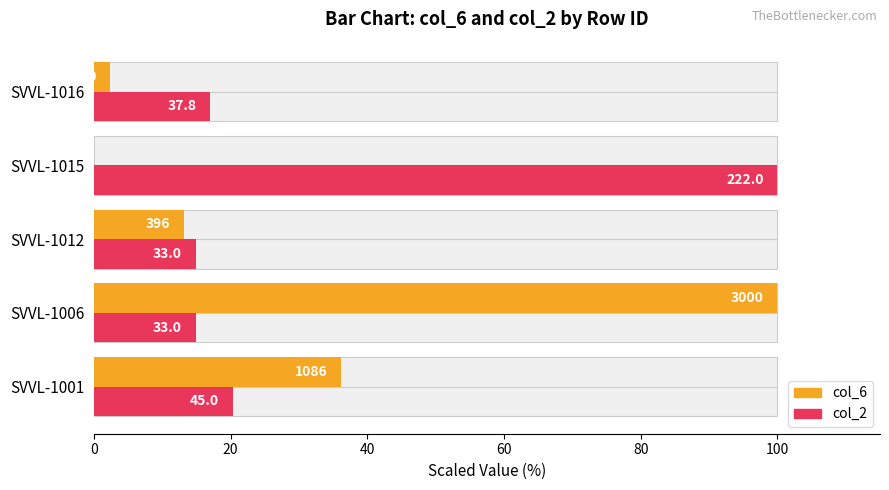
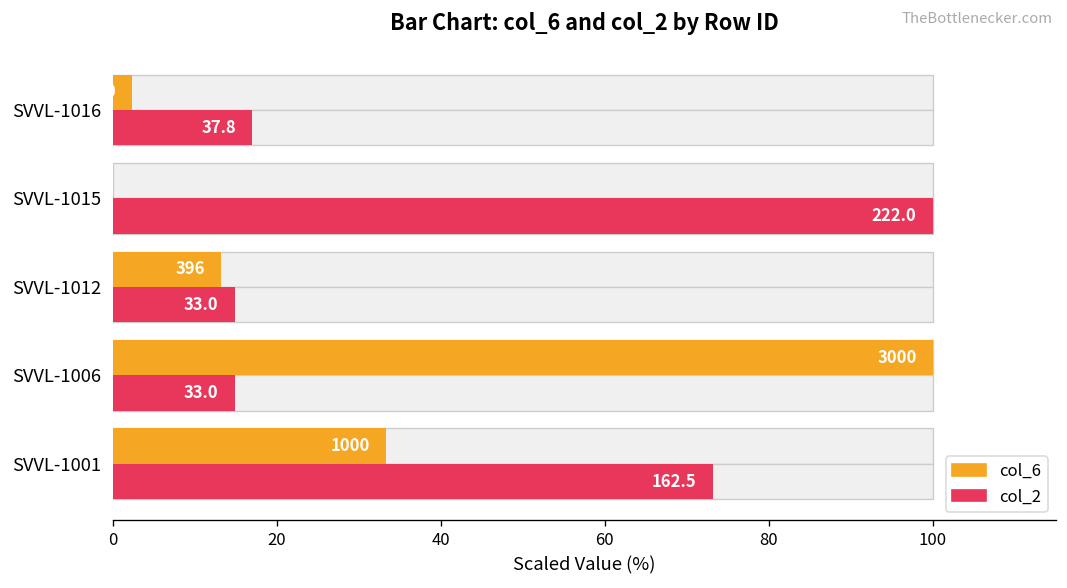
  {
    "col_6": {
-     "SVVL-1001": 1086
+     "SVVL-1001": 1000
    },
    "col_2": {
-     "SVVL-1001": 45.0
+     "SVVL-1001": 162.5
    }
  }
